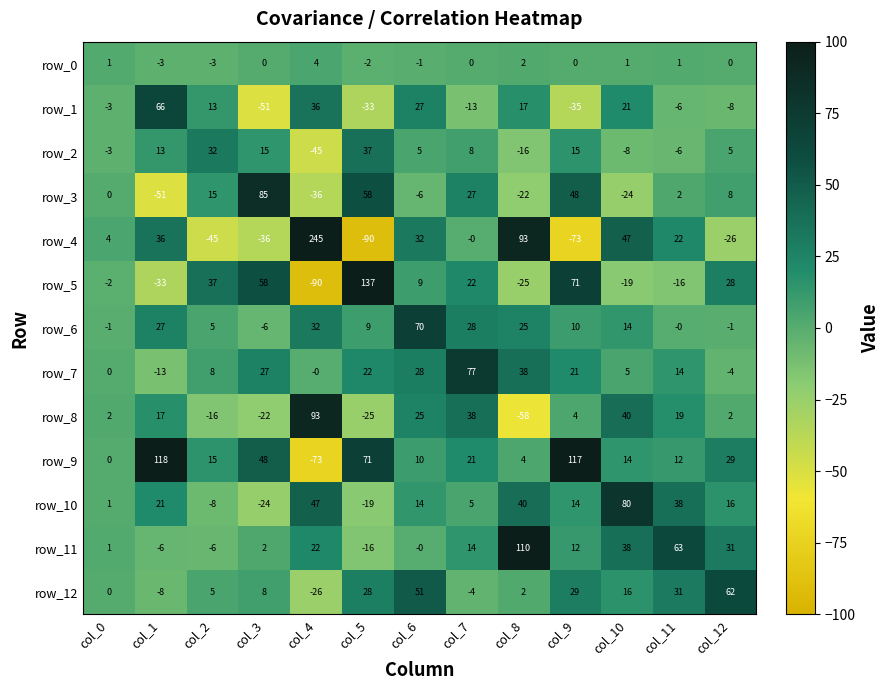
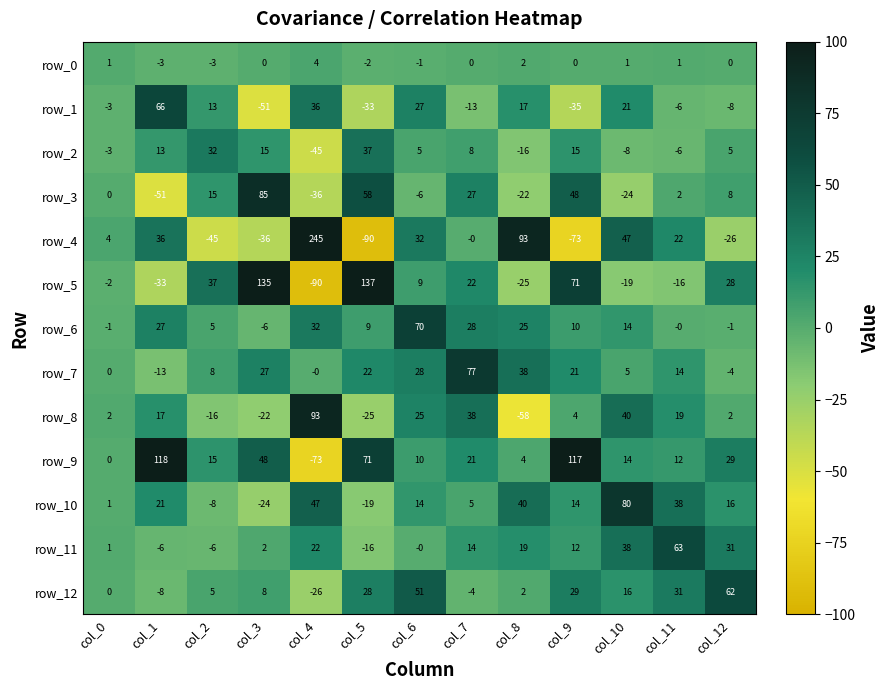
  {
    "row_0": {
      "col_0": 1,
      "col_1": -3,
      "col_2": -3,
      "col_3": 0,
      "col_4": 4,
      "col_5": -2,
      "col_6": -1,
      "col_7": 0,
      "col_8": 2,
      "col_9": 0,
      "col_10": 1,
      "col_11": 1,
      "col_12": 0
    },
    "row_1": {
      "col_0": -3,
      "col_1": 66,
      "col_2": 13,
      "col_3": -51,
      "col_4": 36,
      "col_5": -33,
      "col_6": 27,
      "col_7": -13,
      "col_8": 17,
      "col_9": -35,
      "col_10": 21,
      "col_11": -6,
      "col_12": -8
    },
    "row_2": {
      "col_0": -3,
      "col_1": 13,
      "col_2": 32,
      "col_3": 15,
      "col_4": -45,
      "col_5": 37,
      "col_6": 5,
      "col_7": 8,
      "col_8": -16,
      "col_9": 15,
      "col_10": -8,
      "col_11": -6,
      "col_12": 5
    },
    "row_3": {
      "col_0": 0,
      "col_1": -51,
      "col_2": 15,
      "col_3": 85,
      "col_4": -36,
      "col_5": 58,
      "col_6": -6,
      "col_7": 27,
      "col_8": -22,
      "col_9": 48,
      "col_10": -24,
      "col_11": 2,
      "col_12": 8
    },
    "row_4": {
      "col_0": 4,
      "col_1": 36,
      "col_2": -45,
      "col_3": -36,
      "col_4": 245,
      "col_5": -90,
      "col_6": 32,
      "col_7": -0,
      "col_8": 93,
      "col_9": -73,
      "col_10": 47,
      "col_11": 22,
      "col_12": -26
    },
    "row_5": {
      "col_0": -2,
      "col_1": -33,
      "col_2": 37,
-     "col_3": 58,
+     "col_3": 135,
      "col_4": -90,
      "col_5": 137,
      "col_6": 9,
      "col_7": 22,
      "col_8": -25,
      "col_9": 71,
      "col_10": -19,
      "col_11": -16,
      "col_12": 28
    },
    "row_6": {
      "col_0": -1,
      "col_1": 27,
      "col_2": 5,
      "col_3": -6,
      "col_4": 32,
      "col_5": 9,
      "col_6": 70,
      "col_7": 28,
      "col_8": 25,
      "col_9": 10,
      "col_10": 14,
      "col_11": -0,
      "col_12": -1
    },
    "row_7": {
      "col_0": 0,
      "col_1": -13,
      "col_2": 8,
      "col_3": 27,
      "col_4": -0,
      "col_5": 22,
      "col_6": 28,
      "col_7": 77,
      "col_8": 38,
      "col_9": 21,
      "col_10": 5,
      "col_11": 14,
      "col_12": -4
    },
    "row_8": {
      "col_0": 2,
      "col_1": 17,
      "col_2": -16,
      "col_3": -22,
      "col_4": 93,
      "col_5": -25,
      "col_6": 25,
      "col_7": 38,
      "col_8": -58,
      "col_9": 4,
      "col_10": 40,
      "col_11": 19,
      "col_12": 2
    },
    "row_9": {
      "col_0": 0,
      "col_1": 118,
      "col_2": 15,
      "col_3": 48,
      "col_4": -73,
      "col_5": 71,
      "col_6": 10,
      "col_7": 21,
      "col_8": 4,
      "col_9": 117,
      "col_10": 14,
      "col_11": 12,
      "col_12": 29
    },
    "row_10": {
      "col_0": 1,
      "col_1": 21,
      "col_2": -8,
      "col_3": -24,
      "col_4": 47,
      "col_5": -19,
      "col_6": 14,
      "col_7": 5,
      "col_8": 40,
      "col_9": 14,
      "col_10": 80,
      "col_11": 38,
      "col_12": 16
    },
    "row_11": {
      "col_0": 1,
      "col_1": -6,
      "col_2": -6,
      "col_3": 2,
      "col_4": 22,
      "col_5": -16,
      "col_6": -0,
      "col_7": 14,
-     "col_8": 110,
+     "col_8": 19,
      "col_9": 12,
      "col_10": 38,
      "col_11": 63,
      "col_12": 31
    },
    "row_12": {
      "col_0": 0,
      "col_1": -8,
      "col_2": 5,
      "col_3": 8,
      "col_4": -26,
      "col_5": 28,
      "col_6": 51,
      "col_7": -4,
      "col_8": 2,
      "col_9": 29,
      "col_10": 16,
      "col_11": 31,
      "col_12": 62
    }
  }
